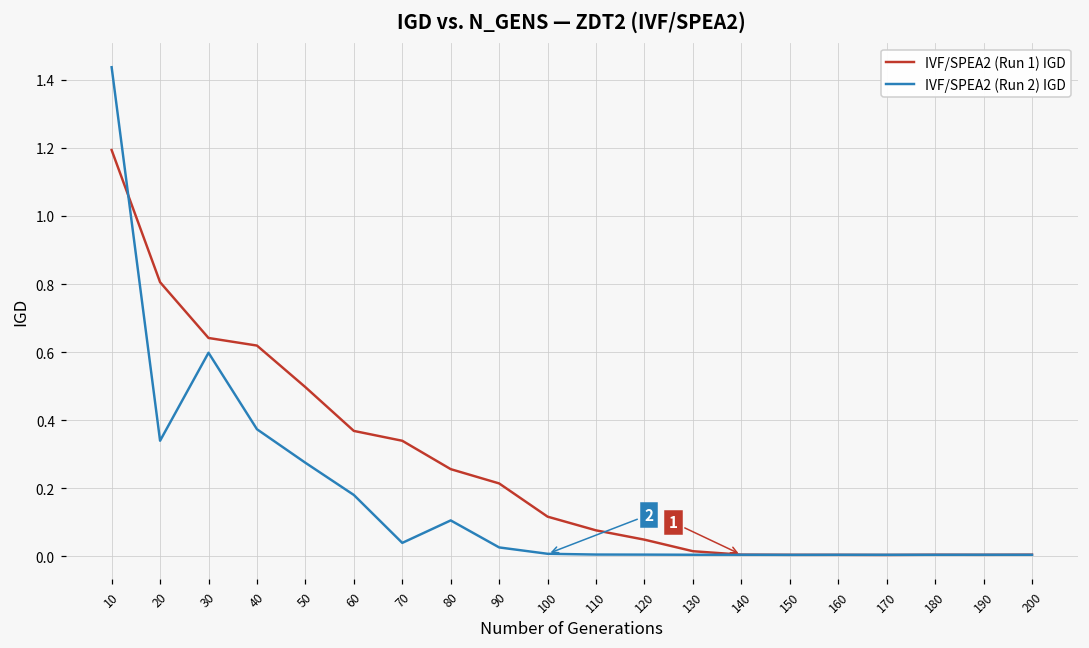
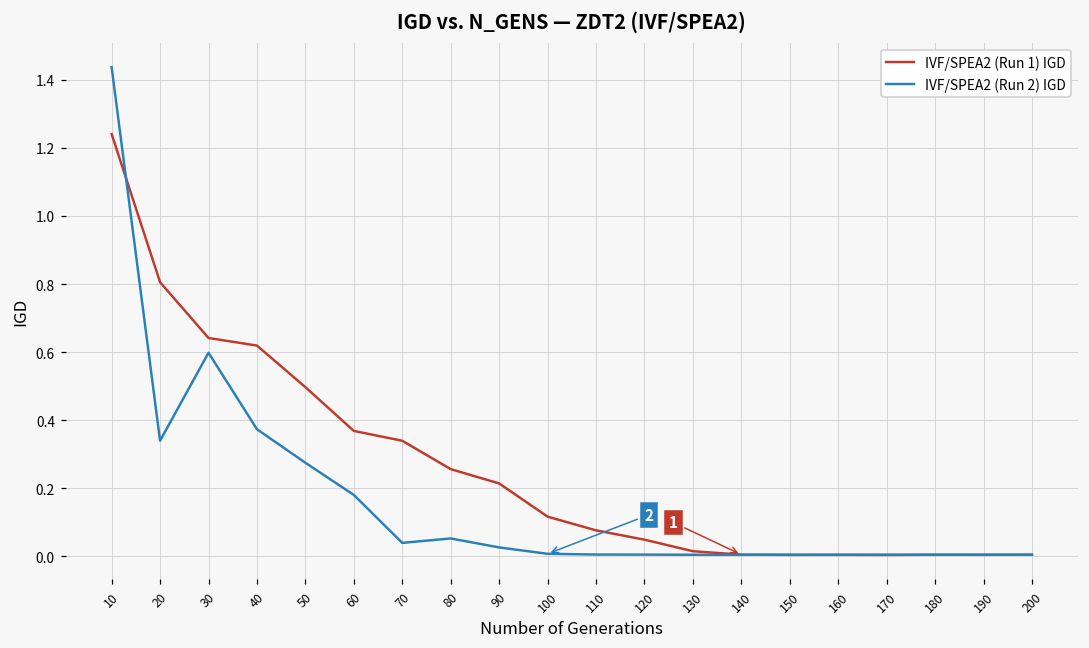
  {
    "IVF/SPEA2 (Run 1) IGD": {
-     "10": 1.19,
+     "10": 1.24,
      "20": 0.81,
      "30": 0.64,
      "40": 0.62,
      "50": 0.50,
      "60": 0.37,
      "70": 0.34,
      "80": 0.26,
      "90": 0.21,
      "100": 0.12,
      "110": 0.08,
      "120": 0.05,
      "130": 0.01
    },
    "IVF/SPEA2 (Run 2) IGD": {
      "10": 1.44,
      "20": 0.34,
      "30": 0.60,
      "40": 0.37,
      "50": 0.27,
      "60": 0.18,
      "70": 0.04,
-     "80": 0.11,
+     "80": 0.05,
      "90": 0.03,
      "100": 0.01,
      "110": 0.01,
      "120": 0.00,
      "130": 0.00
    }
  }
